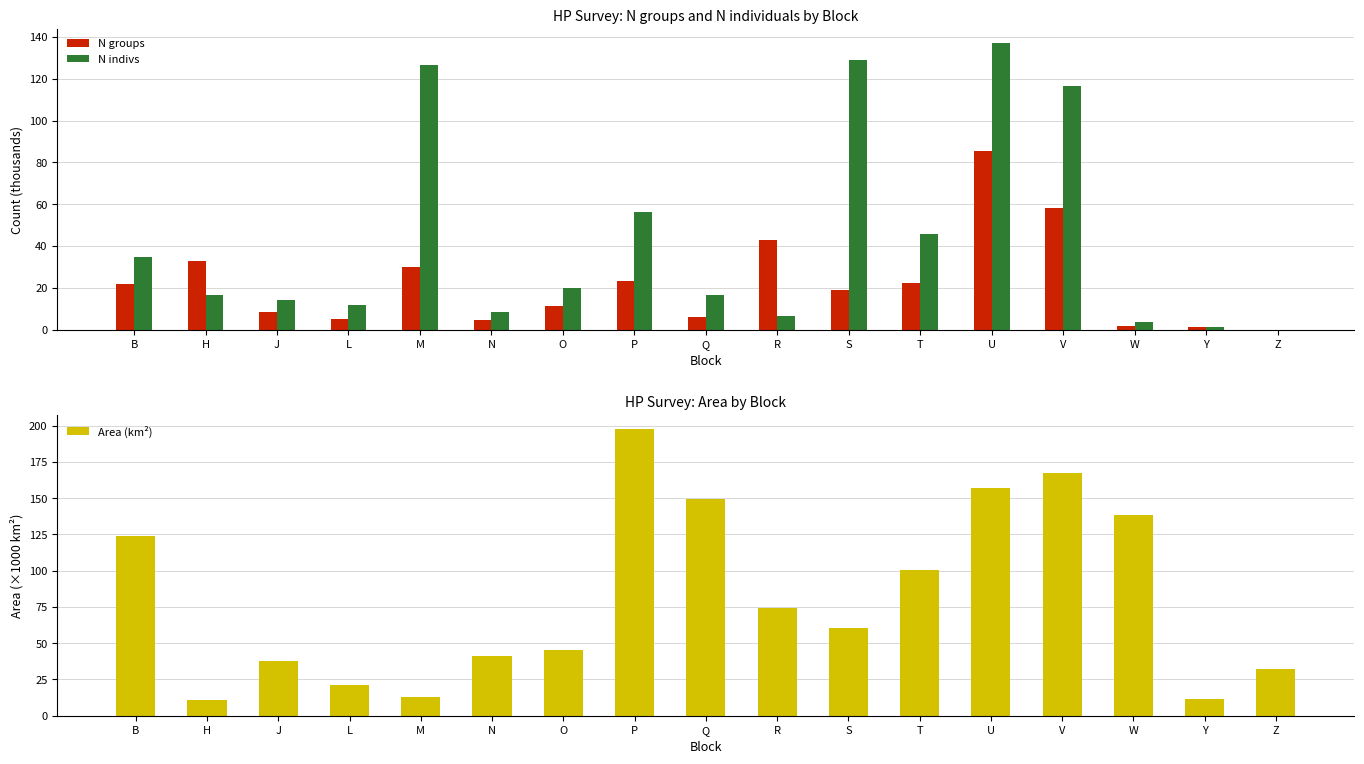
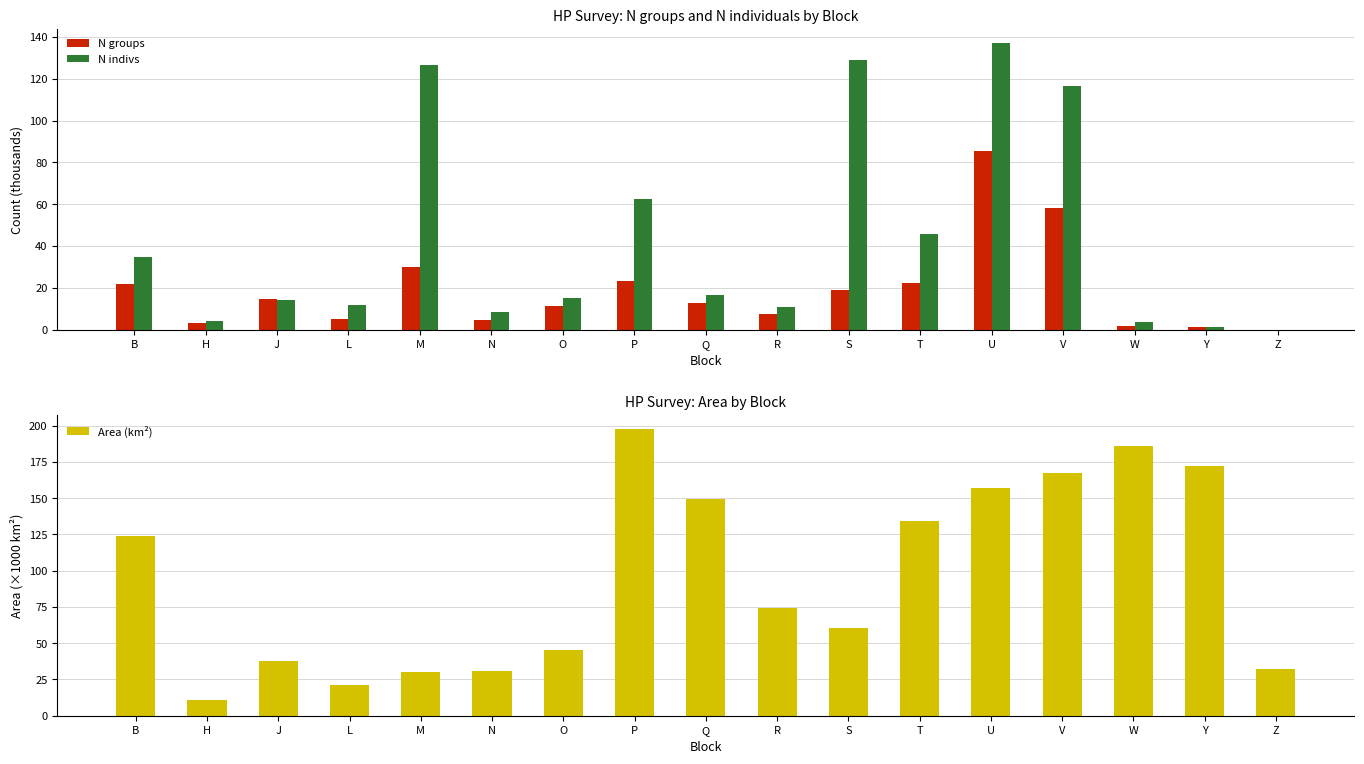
  {
    "HP Survey: N groups and N individuals by Block": {
      "N groups": {
        "B": 22,
-       "H": 33,
-       "J": 8,
+       "H": 3,
+       "J": 15,
        "L": 5,
        "M": 30,
        "N": 4,
        "O": 11,
        "P": 23,
-       "Q": 6,
-       "R": 43,
+       "Q": 13,
+       "R": 8,
        "S": 19,
        "T": 23,
        "U": 86,
        "V": 58,
        "W": 2,
        "Y": 1,
        "Z": 0
      },
      "N indivs": {
        "B": 35,
-       "H": 16,
+       "H": 4,
        "J": 14,
        "L": 12,
        "M": 126,
        "N": 8,
-       "O": 20,
-       "P": 56,
+       "O": 15,
+       "P": 62,
        "Q": 16,
-       "R": 6,
+       "R": 11,
        "S": 129,
        "T": 46,
        "U": 137,
        "V": 117,
        "W": 4,
        "Y": 1,
        "Z": 0
      }
    },
    "HP Survey: Area by Block": {
      "B": 124,
      "H": 11,
      "J": 37,
      "L": 21,
-     "M": 13,
-     "N": 41,
+     "M": 30,
+     "N": 31,
      "O": 45,
      "P": 197,
      "Q": 150,
      "R": 75,
      "S": 60,
-     "T": 100,
+     "T": 134,
      "U": 157,
      "V": 168,
-     "W": 139,
-     "Y": 12,
+     "W": 186,
+     "Y": 172,
      "Z": 32
    }
  }
